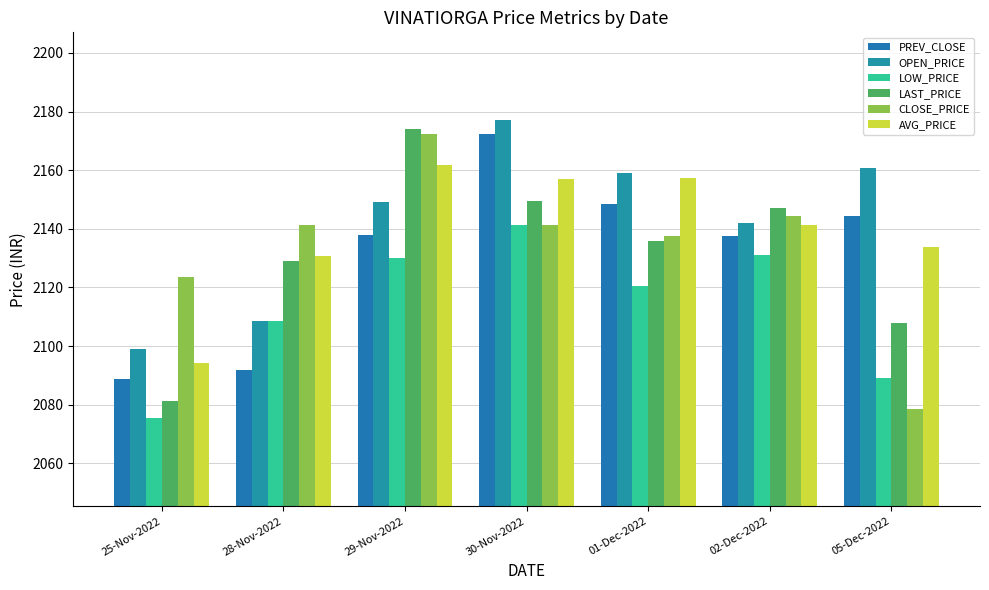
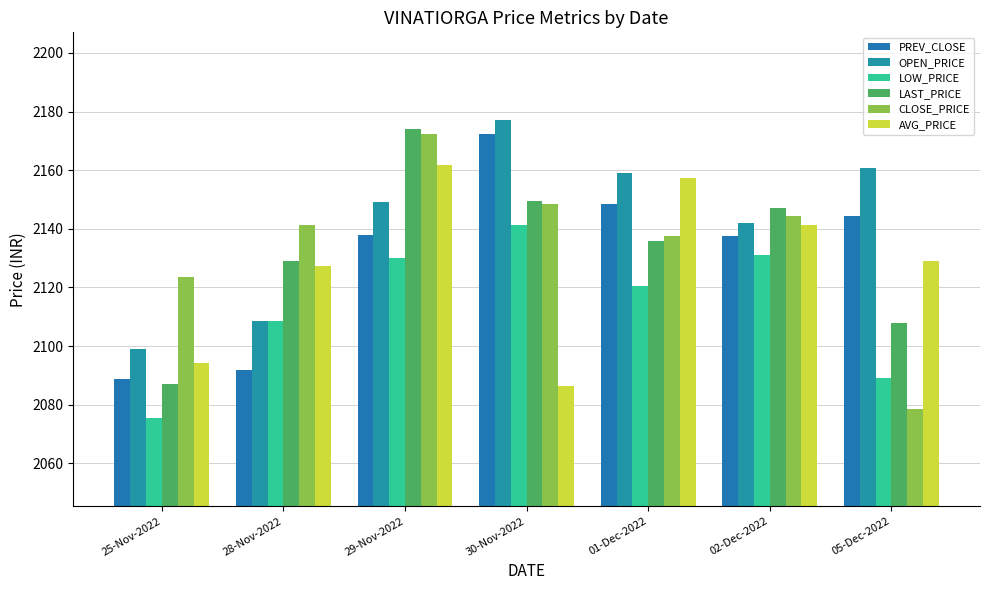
  {
    "LAST_PRICE": {
-     "25-Nov-2022": 2081,
+     "25-Nov-2022": 2087,
      "28-Nov-2022": 2129,
      "29-Nov-2022": 2174,
      "30-Nov-2022": 2150,
      "01-Dec-2022": 2136,
      "02-Dec-2022": 2147,
      "05-Dec-2022": 2108
    },
    "CLOSE_PRICE": {
      "25-Nov-2022": 2124,
      "28-Nov-2022": 2141,
      "29-Nov-2022": 2172,
-     "30-Nov-2022": 2141,
+     "30-Nov-2022": 2148,
      "01-Dec-2022": 2137,
      "02-Dec-2022": 2144,
      "05-Dec-2022": 2079
    },
    "AVG_PRICE": {
      "25-Nov-2022": 2094,
-     "28-Nov-2022": 2131,
+     "28-Nov-2022": 2127,
      "29-Nov-2022": 2162,
-     "30-Nov-2022": 2157,
+     "30-Nov-2022": 2086,
      "01-Dec-2022": 2157,
      "02-Dec-2022": 2141,
-     "05-Dec-2022": 2134
+     "05-Dec-2022": 2129
    }
  }
